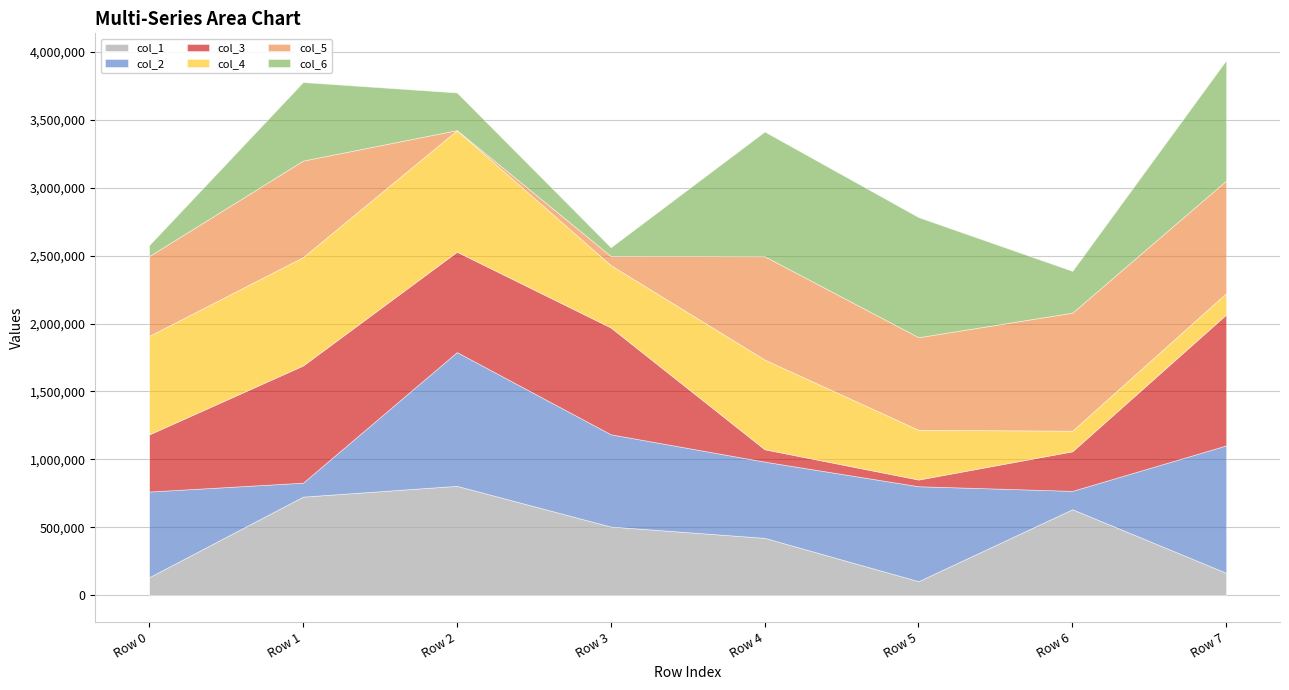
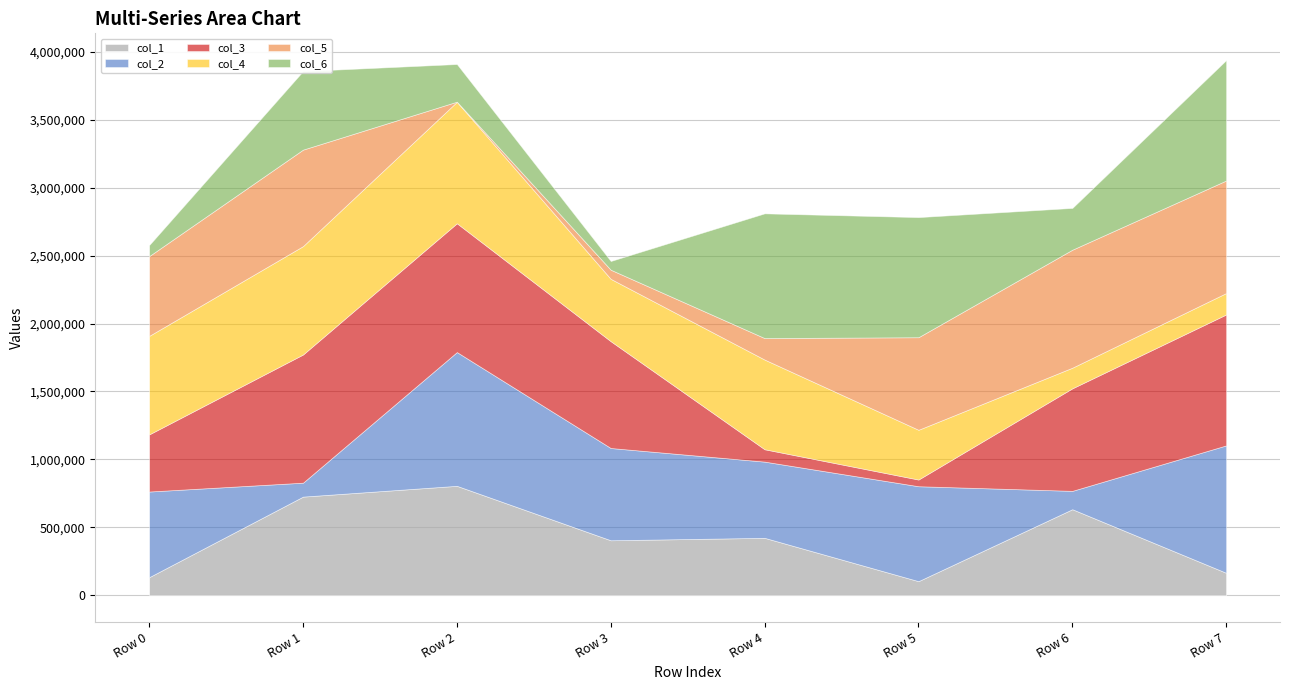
  {
    "col_1": {
      "Row 0": "130,000",
      "Row 1": "730,000",
      "Row 2": "810,000",
-     "Row 3": "510,000",
+     "Row 3": "400,000",
      "Row 4": "420,000",
      "Row 5": "100,000",
      "Row 6": "630,000",
      "Row 7": "160,000"
    },
    "col_2": {
      "Row 0": "630,000",
      "Row 1": "100,000",
      "Row 2": "980,000",
      "Row 3": "680,000",
      "Row 4": "560,000",
      "Row 5": "700,000",
      "Row 6": "140,000",
      "Row 7": "940,000"
    },
    "col_3": {
      "Row 0": "420,000",
-     "Row 1": "860,000",
-     "Row 2": "740,000",
+     "Row 1": "940,000",
+     "Row 2": "950,000",
      "Row 3": "790,000",
      "Row 4": "90,000",
      "Row 5": "50,000",
-     "Row 6": "290,000",
+     "Row 6": "760,000",
      "Row 7": "960,000"
    },
    "col_4": {
      "Row 0": "730,000",
      "Row 1": "800,000",
      "Row 3": "460,000",
      "Row 4": "660,000",
      "Row 5": "370,000",
      "Row 6": "150,000",
      "Row 7": "160,000"
    },
    "col_5": {
      "Row 0": "590,000",
      "Row 1": "710,000",
      "Row 3": "70,000",
-     "Row 4": "760,000",
+     "Row 4": "160,000",
      "Row 5": "680,000",
      "Row 6": "870,000",
      "Row 7": "830,000"
    },
    "col_6": {
      "Row 0": "80,000",
      "Row 2": "280,000",
      "Row 3": "60,000",
      "Row 4": "920,000",
      "Row 5": "880,000",
      "Row 6": "310,000",
      "Row 7": "890,000"
    }
  }
